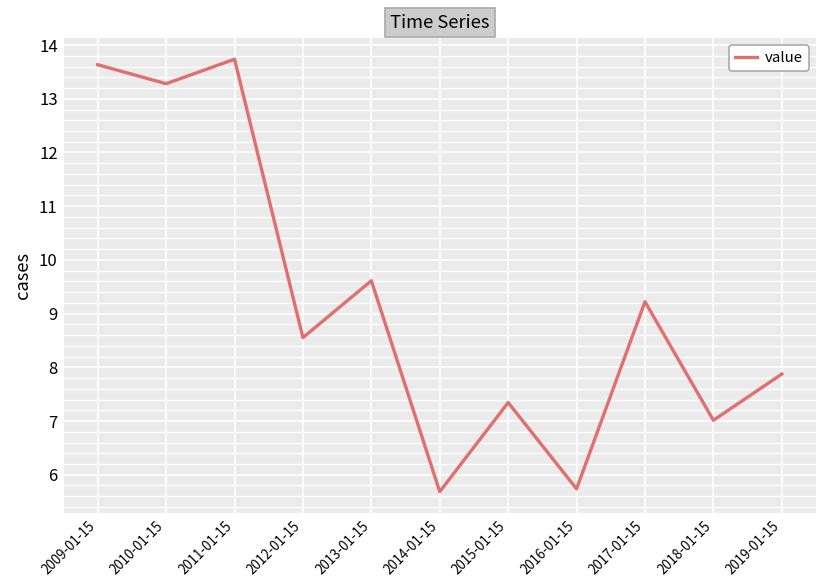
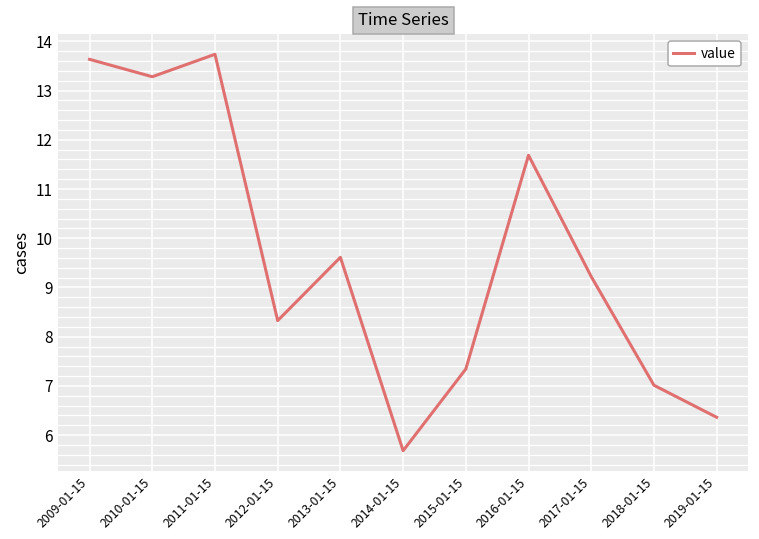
  {
    "2009-01-15": 13.6,
    "2010-01-15": 13.3,
    "2011-01-15": 13.7,
-   "2012-01-15": 8.6,
+   "2012-01-15": 8.3,
    "2013-01-15": 9.6,
    "2014-01-15": 5.7,
    "2015-01-15": 7.3,
-   "2016-01-15": 5.7,
+   "2016-01-15": 11.7,
    "2017-01-15": 9.2,
    "2018-01-15": 7.0,
-   "2019-01-15": 7.9
+   "2019-01-15": 6.4
  }
